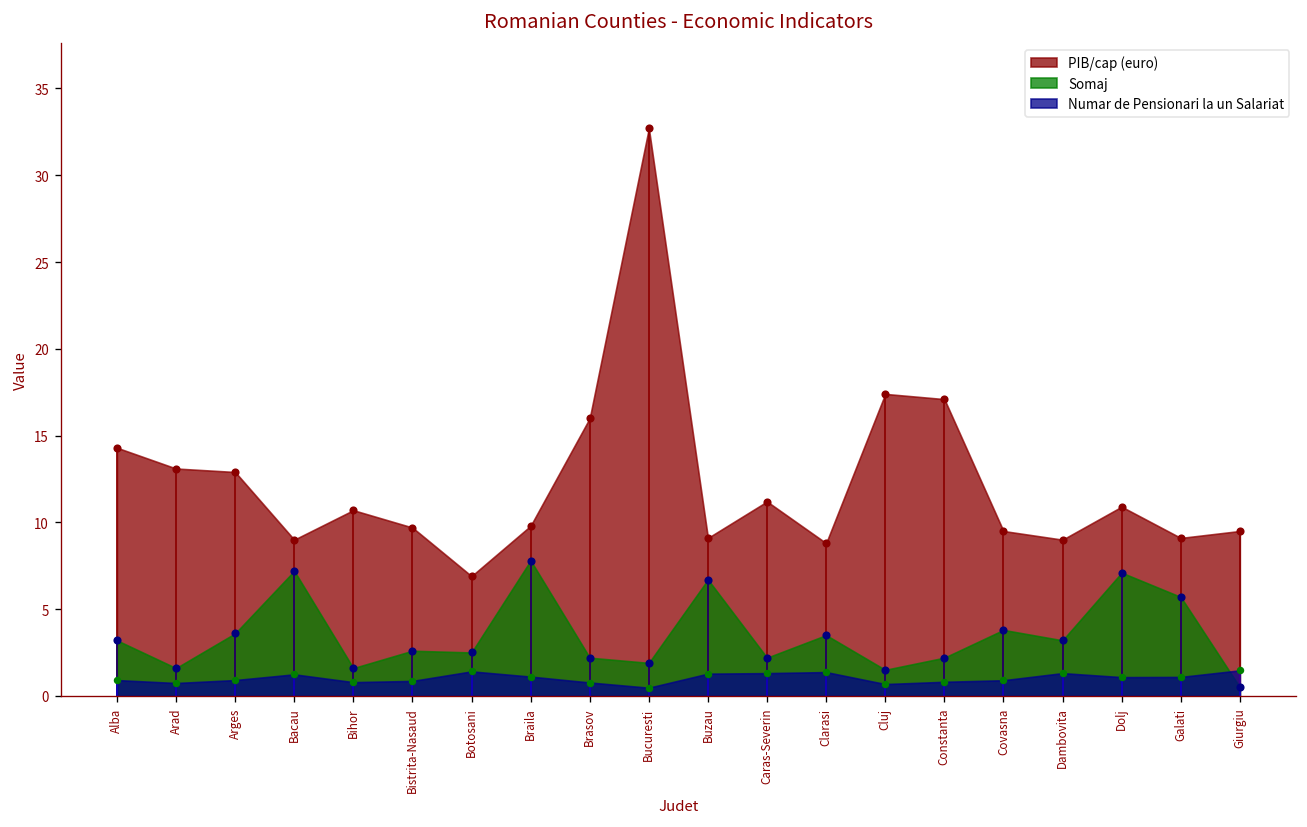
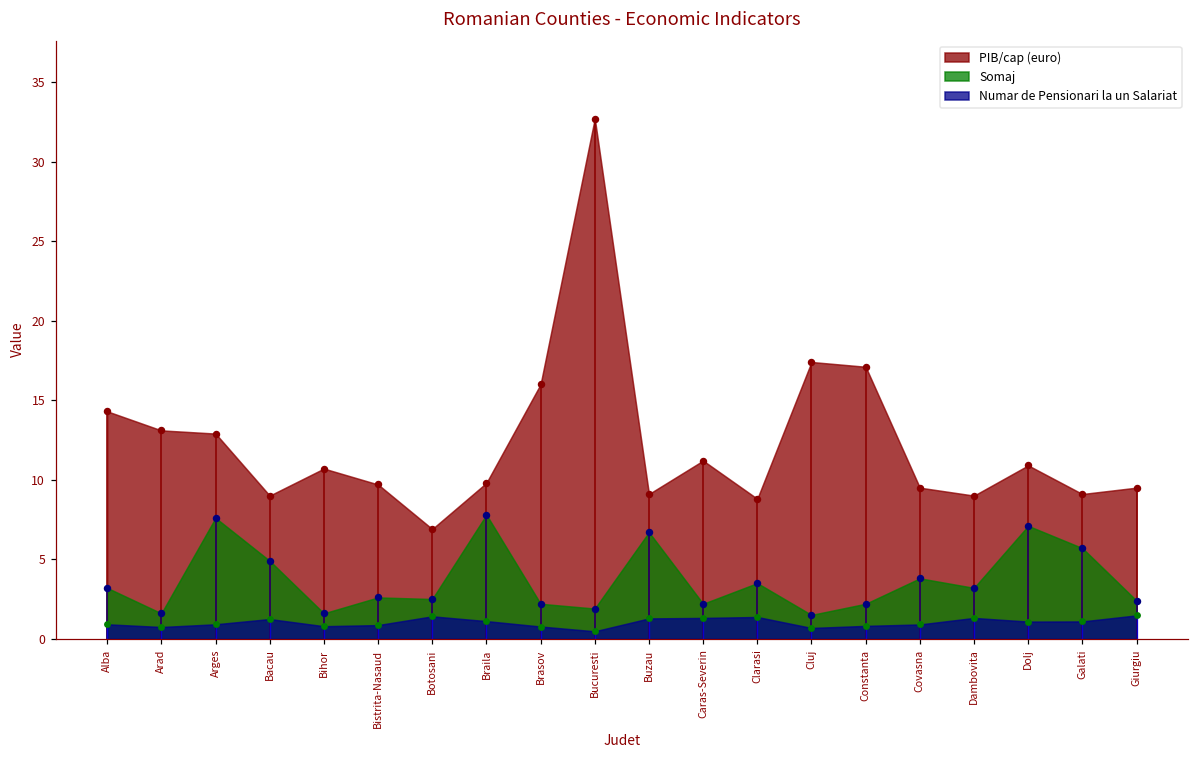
  {
    "Somaj": {
-     "Arges": 3.6,
-     "Bacau": 7.2,
-     "Giurgiu": 0.5
+     "Arges": 7.6,
+     "Bacau": 4.9,
+     "Giurgiu": 2.4
    }
  }
